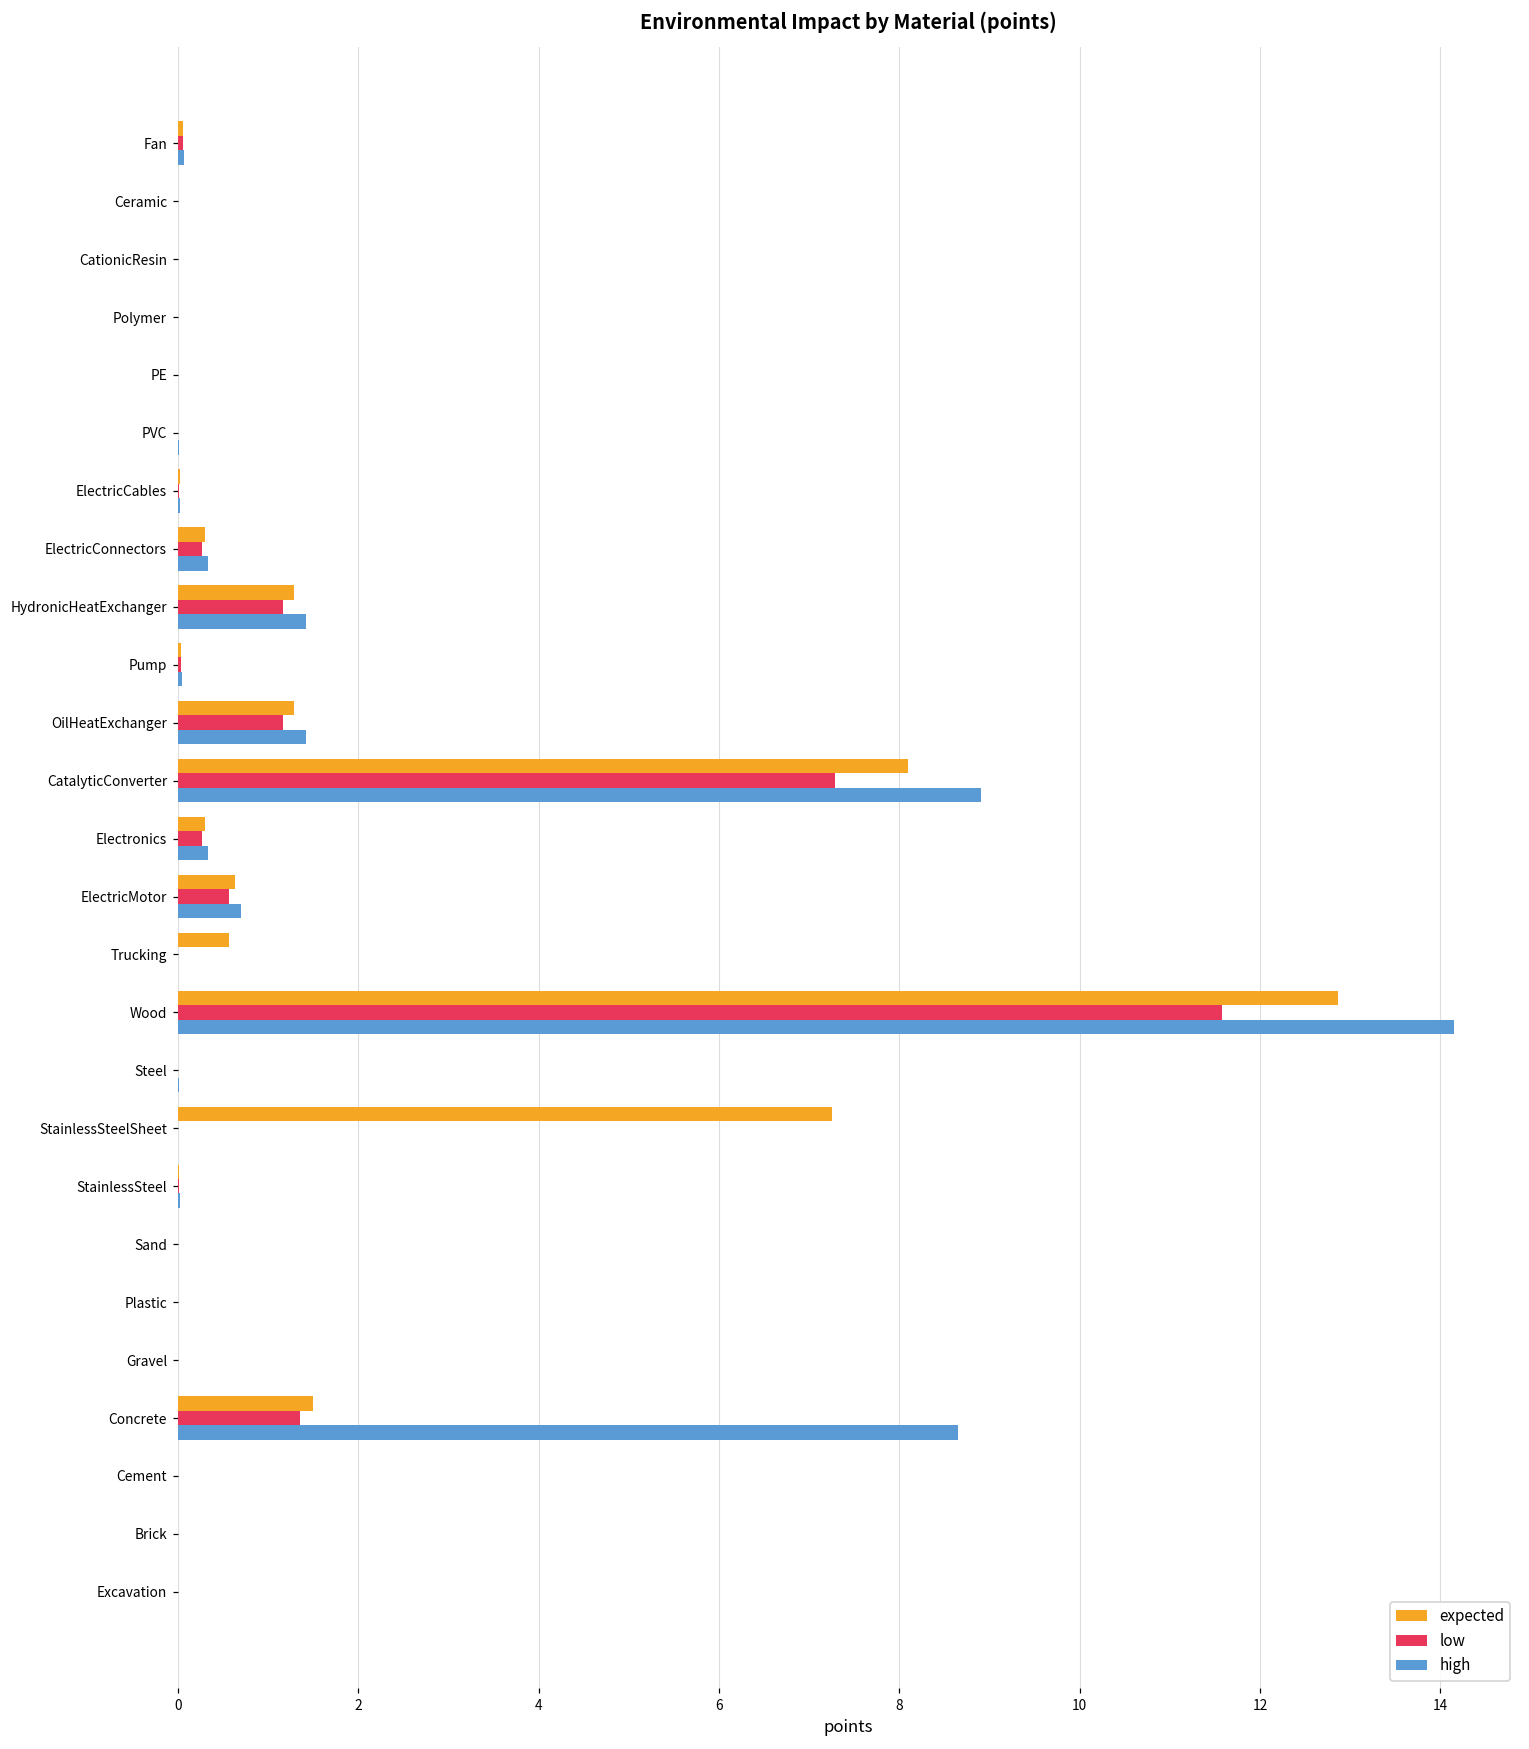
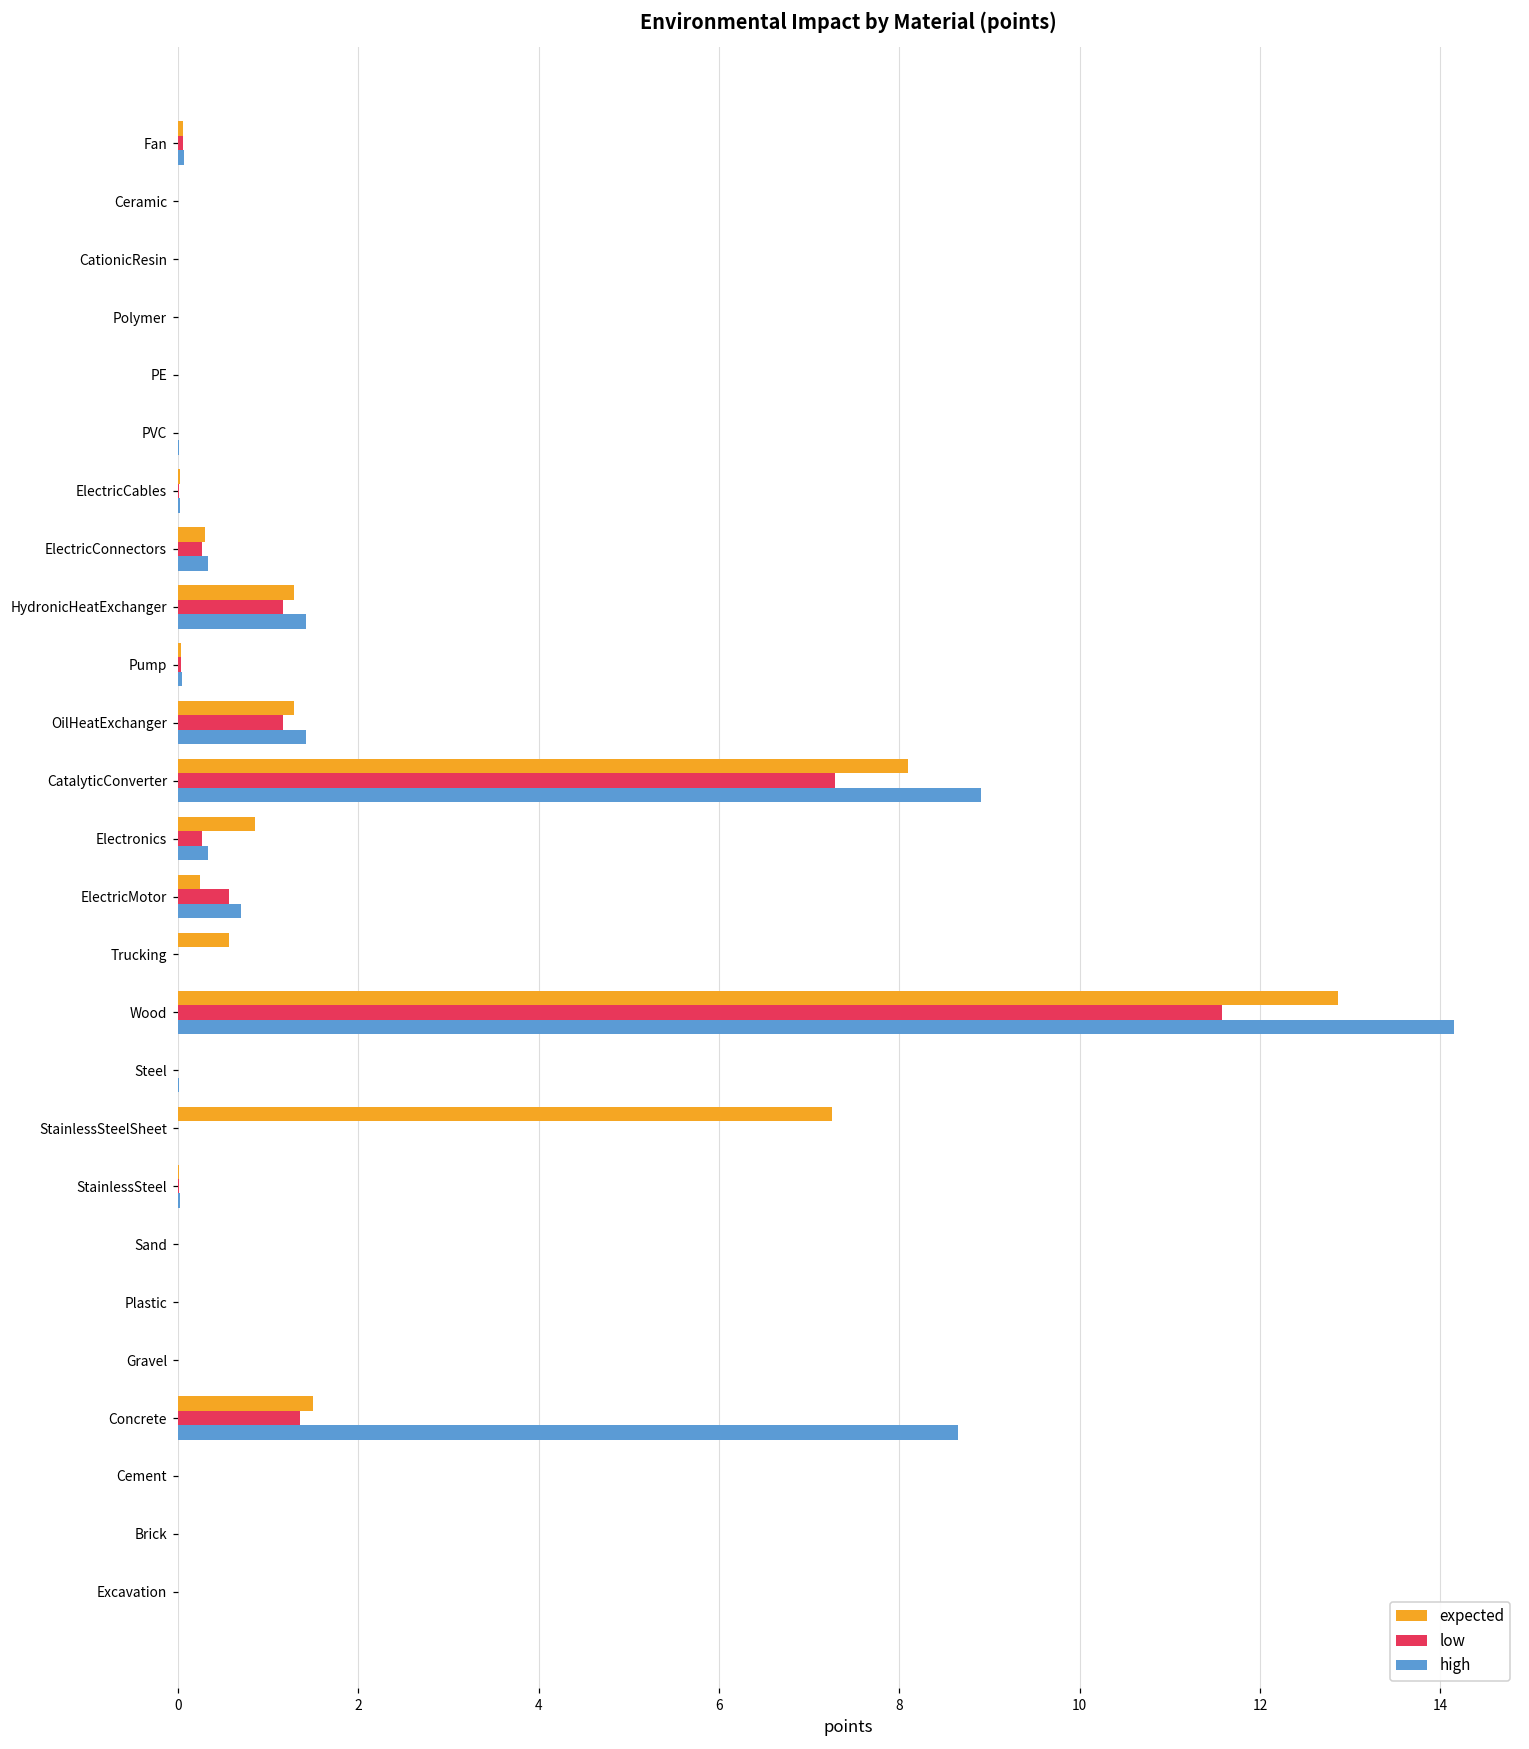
  {
    "expected": {
      "Fan": 0.1,
      "ElectricConnectors": 0.3,
      "HydronicHeatExchanger": 1.3,
      "Pump": 0.0,
      "OilHeatExchanger": 1.3,
      "CatalyticConverter": 8.1,
-     "Electronics": 0.3,
-     "ElectricMotor": 0.6,
+     "Electronics": 0.9,
+     "ElectricMotor": 0.2,
      "Trucking": 0.6,
      "Wood": 12.9,
      "StainlessSteelSheet": 7.3,
      "Concrete": 1.5
    },
    "low": {
      "Fan": 0.1,
      "ElectricConnectors": 0.3,
      "HydronicHeatExchanger": 1.2,
      "Pump": 0.0,
      "OilHeatExchanger": 1.2,
      "CatalyticConverter": 7.3,
      "Electronics": 0.3,
      "ElectricMotor": 0.6,
      "Wood": 11.6,
      "Concrete": 1.4
    },
    "high": {
      "Fan": 0.1,
      "ElectricConnectors": 0.3,
      "HydronicHeatExchanger": 1.4,
      "Pump": 0.0,
      "OilHeatExchanger": 1.4,
      "CatalyticConverter": 8.9,
      "Electronics": 0.3,
      "ElectricMotor": 0.7,
      "Wood": 14.2,
      "Concrete": 8.6
    }
  }
